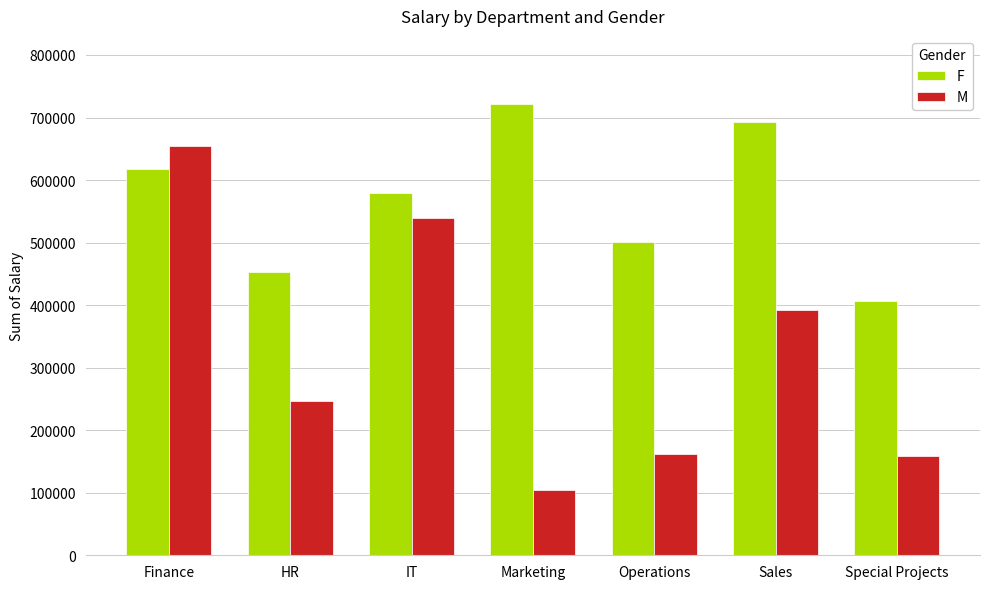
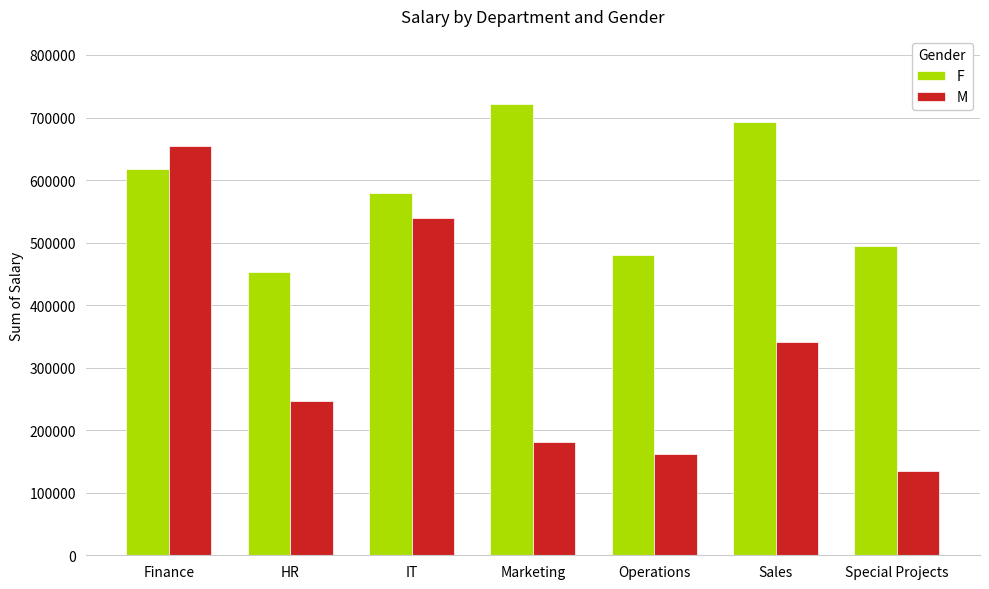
  {
    "F": {
      "Finance": 620000,
      "HR": 450000,
      "IT": 580000,
      "Marketing": 720000,
-     "Operations": 500000,
+     "Operations": 480000,
      "Sales": 690000,
-     "Special Projects": 410000
+     "Special Projects": 490000
    },
    "M": {
      "Finance": 650000,
      "HR": 250000,
      "IT": 540000,
-     "Marketing": 100000,
+     "Marketing": 180000,
      "Operations": 160000,
-     "Sales": 390000,
-     "Special Projects": 160000
+     "Sales": 340000,
+     "Special Projects": 130000
    }
  }
